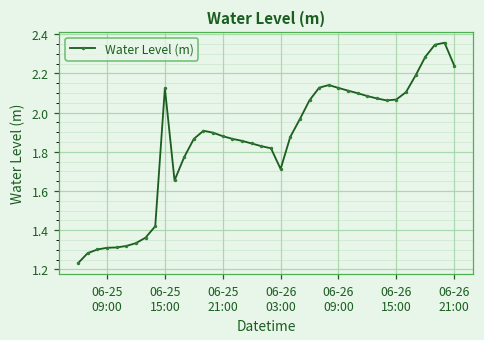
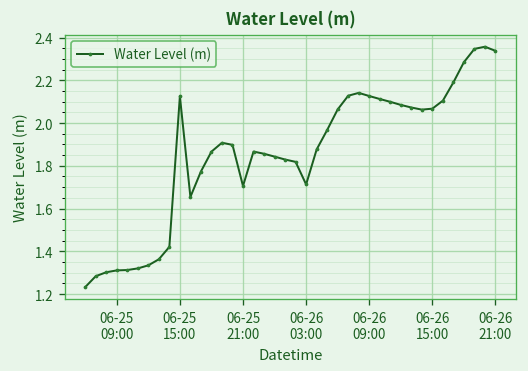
  {
    "06-25 09:00": 1.31,
    "06-25 15:00": 2.13,
-   "06-25 21:00": 1.88,
+   "06-25 21:00": 1.71,
    "06-26 03:00": 1.71,
    "06-26 09:00": 2.13,
    "06-26 15:00": 2.07,
-   "06-26 21:00": 2.24
+   "06-26 21:00": 2.34
  }
